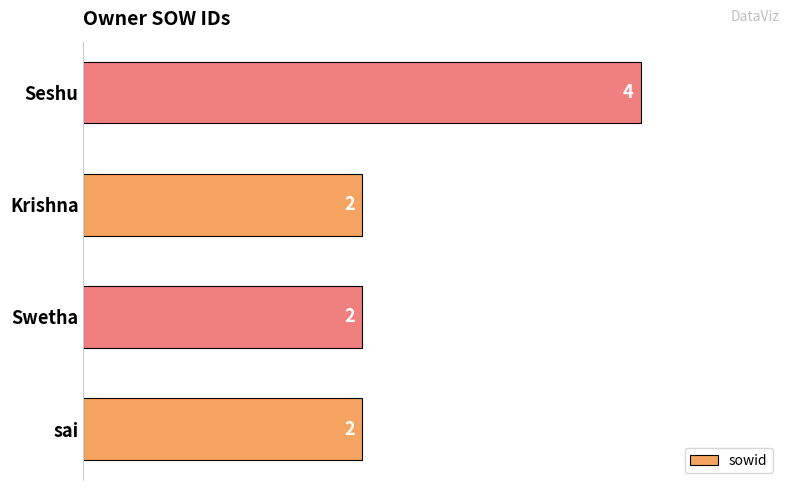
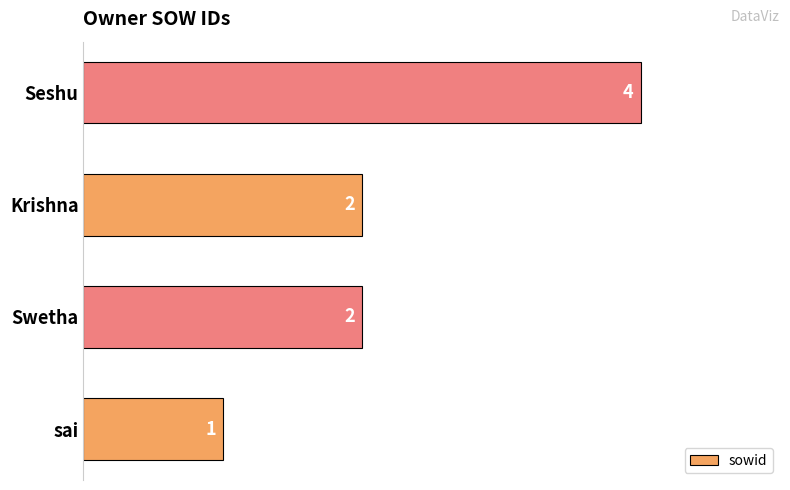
  {
    "Seshu": 4,
    "Krishna": 2,
    "Swetha": 2,
-   "sai": 2
+   "sai": 1
  }
